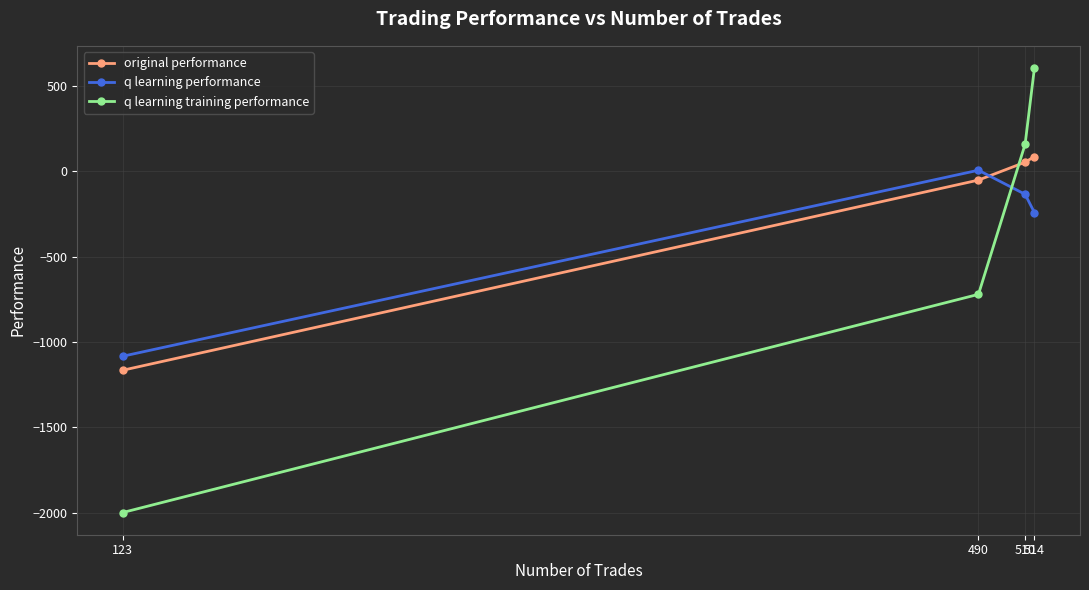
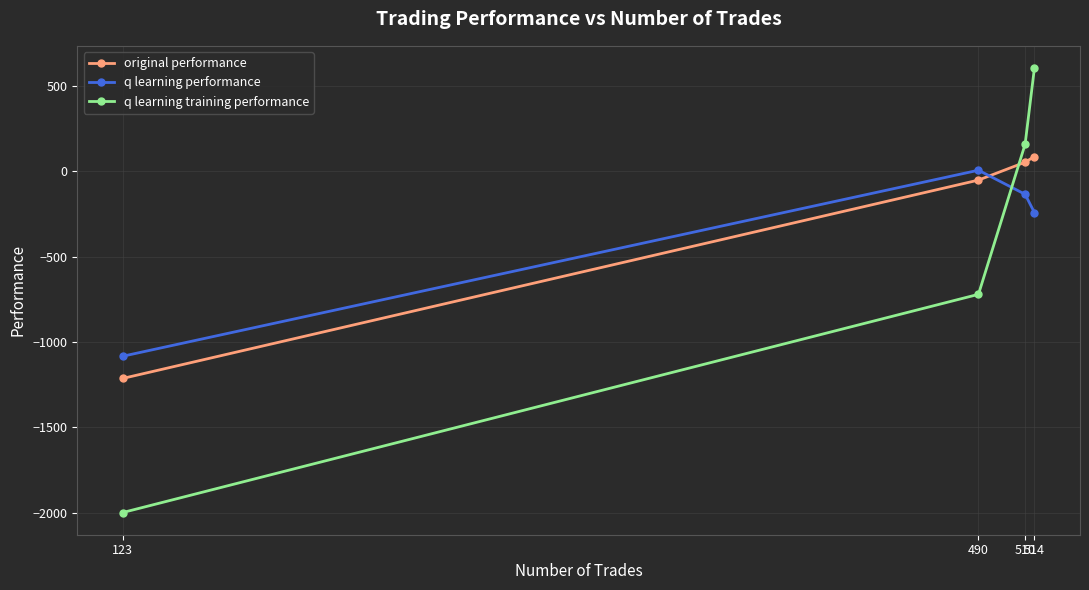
  {
    "original performance": {
-     "123": -1170,
+     "123": -1210,
      "490": -50
    },
    "q learning performance": {
      "123": -1080,
      "490": 10
    },
    "q learning training performance": {
      "123": -2000,
      "490": -720
    }
  }
